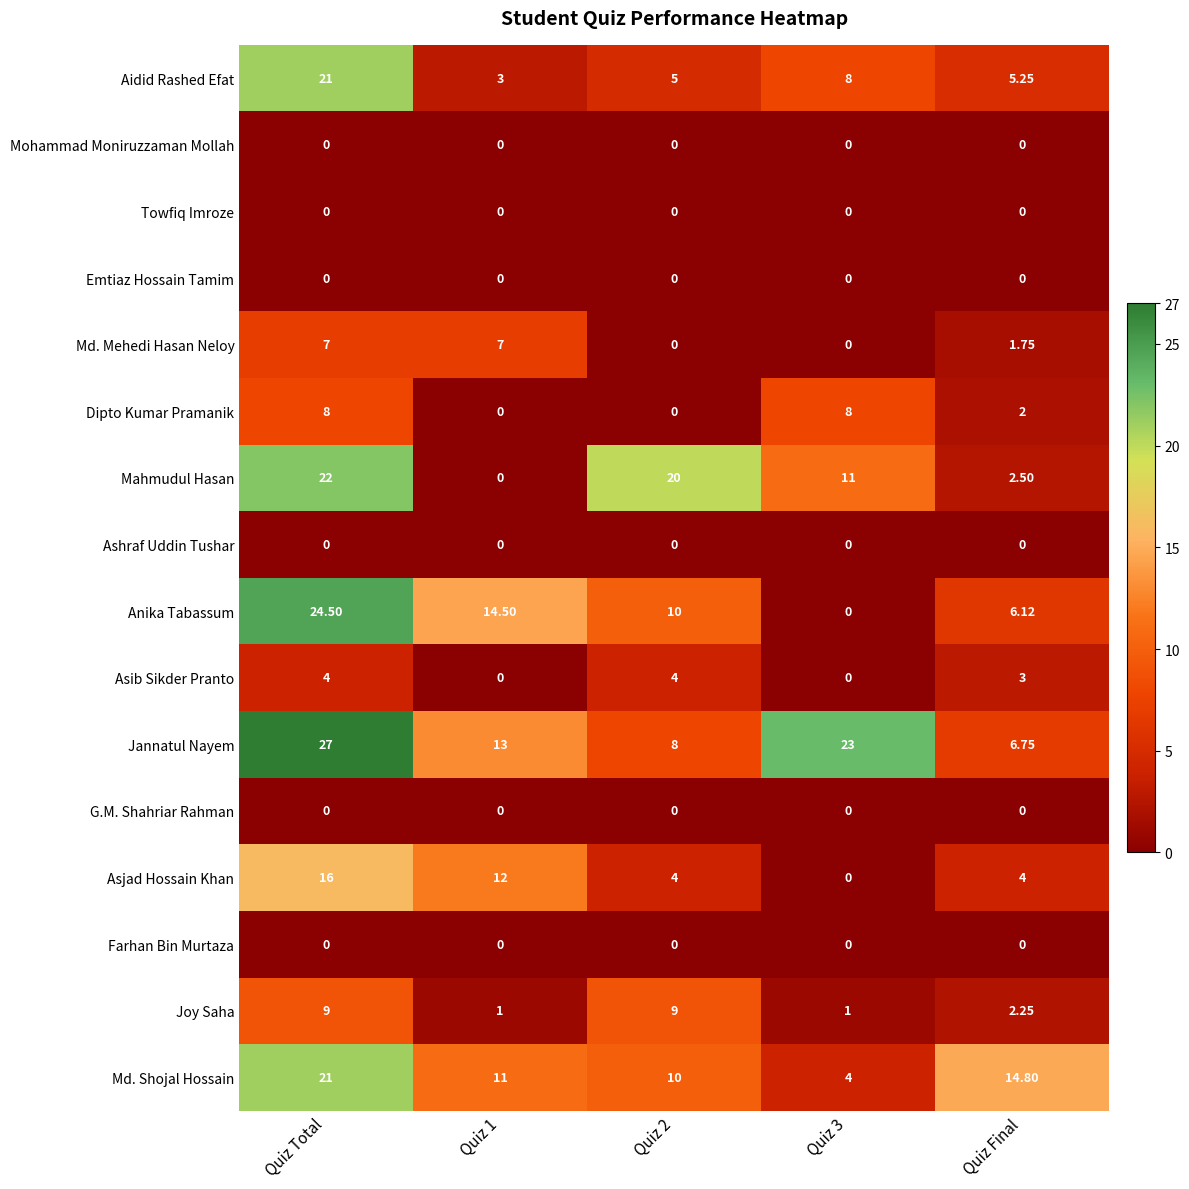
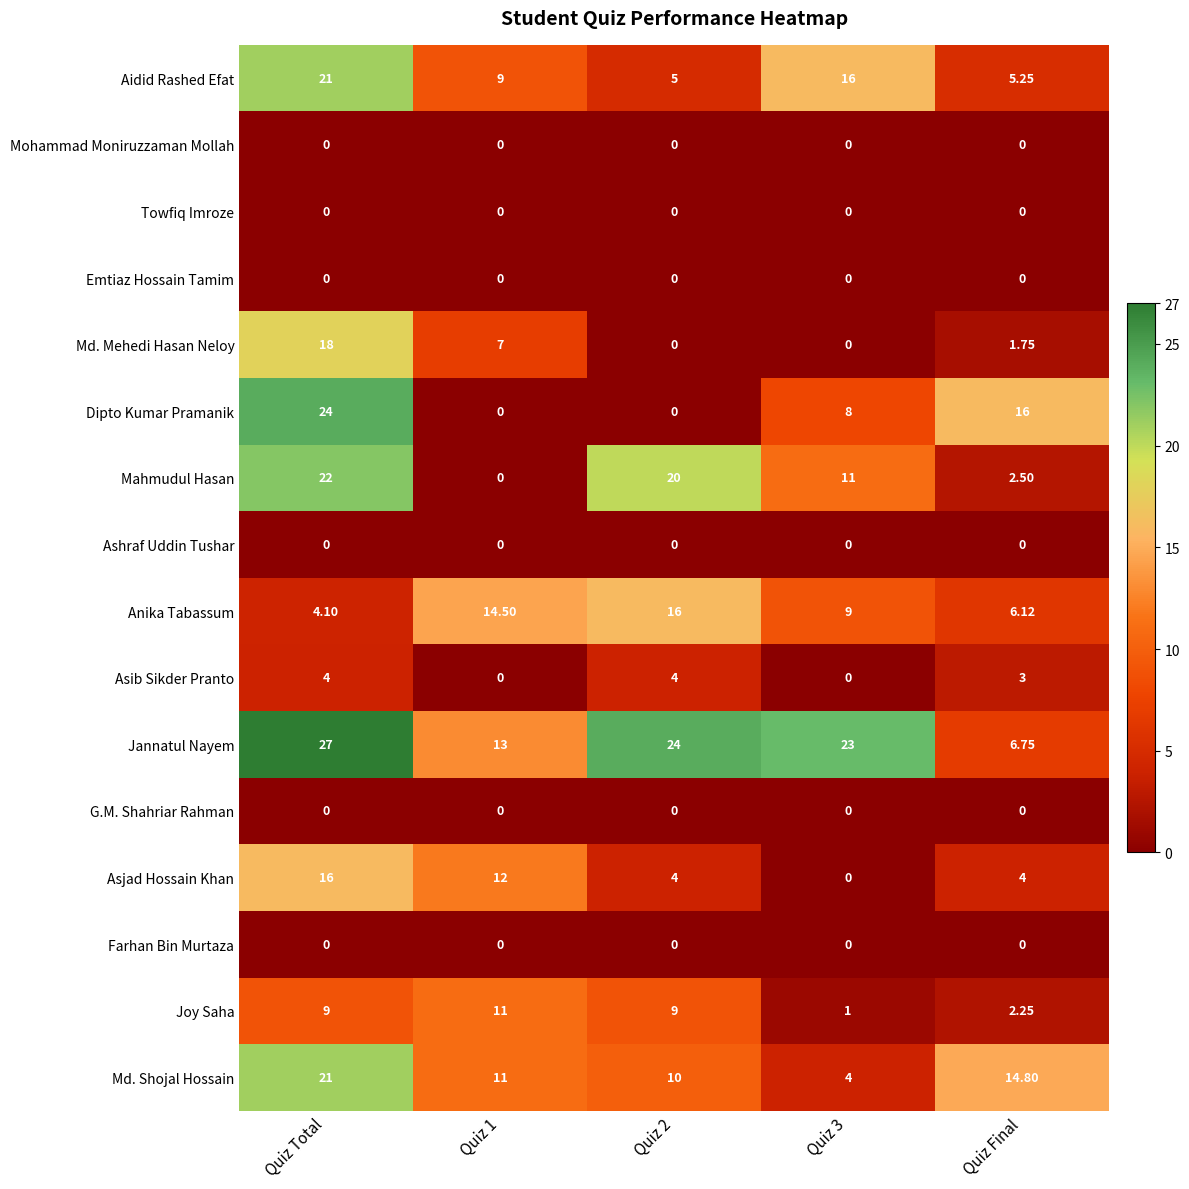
  {
    "Aidid Rashed Efat": {
      "Quiz Total": 21,
-     "Quiz 1": 3,
+     "Quiz 1": 9,
      "Quiz 2": 5,
-     "Quiz 3": 8,
+     "Quiz 3": 16,
      "Quiz Final": 5.25
    },
    "Mohammad Moniruzzaman Mollah": {
      "Quiz Total": 0,
      "Quiz 1": 0,
      "Quiz 2": 0,
      "Quiz 3": 0,
      "Quiz Final": 0
    },
    "Towfiq Imroze": {
      "Quiz Total": 0,
      "Quiz 1": 0,
      "Quiz 2": 0,
      "Quiz 3": 0,
      "Quiz Final": 0
    },
    "Emtiaz Hossain Tamim": {
      "Quiz Total": 0,
      "Quiz 1": 0,
      "Quiz 2": 0,
      "Quiz 3": 0,
      "Quiz Final": 0
    },
    "Md. Mehedi Hasan Neloy": {
-     "Quiz Total": 7,
+     "Quiz Total": 18,
      "Quiz 1": 7,
      "Quiz 2": 0,
      "Quiz 3": 0,
      "Quiz Final": 1.75
    },
    "Dipto Kumar Pramanik": {
-     "Quiz Total": 8,
+     "Quiz Total": 24,
      "Quiz 1": 0,
      "Quiz 2": 0,
      "Quiz 3": 8,
-     "Quiz Final": 2
+     "Quiz Final": 16
    },
    "Mahmudul Hasan": {
      "Quiz Total": 22,
      "Quiz 1": 0,
      "Quiz 2": 20,
      "Quiz 3": 11,
      "Quiz Final": 2.50
    },
    "Ashraf Uddin Tushar": {
      "Quiz Total": 0,
      "Quiz 1": 0,
      "Quiz 2": 0,
      "Quiz 3": 0,
      "Quiz Final": 0
    },
    "Anika Tabassum": {
-     "Quiz Total": 24.50,
+     "Quiz Total": 4.10,
      "Quiz 1": 14.50,
-     "Quiz 2": 10,
-     "Quiz 3": 0,
+     "Quiz 2": 16,
+     "Quiz 3": 9,
      "Quiz Final": 6.12
    },
    "Asib Sikder Pranto": {
      "Quiz Total": 4,
      "Quiz 1": 0,
      "Quiz 2": 4,
      "Quiz 3": 0,
      "Quiz Final": 3
    },
    "Jannatul Nayem": {
      "Quiz Total": 27,
      "Quiz 1": 13,
-     "Quiz 2": 8,
+     "Quiz 2": 24,
      "Quiz 3": 23,
      "Quiz Final": 6.75
    },
    "G.M. Shahriar Rahman": {
      "Quiz Total": 0,
      "Quiz 1": 0,
      "Quiz 2": 0,
      "Quiz 3": 0,
      "Quiz Final": 0
    },
    "Asjad Hossain Khan": {
      "Quiz Total": 16,
      "Quiz 1": 12,
      "Quiz 2": 4,
      "Quiz 3": 0,
      "Quiz Final": 4
    },
    "Farhan Bin Murtaza": {
      "Quiz Total": 0,
      "Quiz 1": 0,
      "Quiz 2": 0,
      "Quiz 3": 0,
      "Quiz Final": 0
    },
    "Joy Saha": {
      "Quiz Total": 9,
-     "Quiz 1": 1,
+     "Quiz 1": 11,
      "Quiz 2": 9,
      "Quiz 3": 1,
      "Quiz Final": 2.25
    },
    "Md. Shojal Hossain": {
      "Quiz Total": 21,
      "Quiz 1": 11,
      "Quiz 2": 10,
      "Quiz 3": 4,
      "Quiz Final": 14.80
    }
  }
